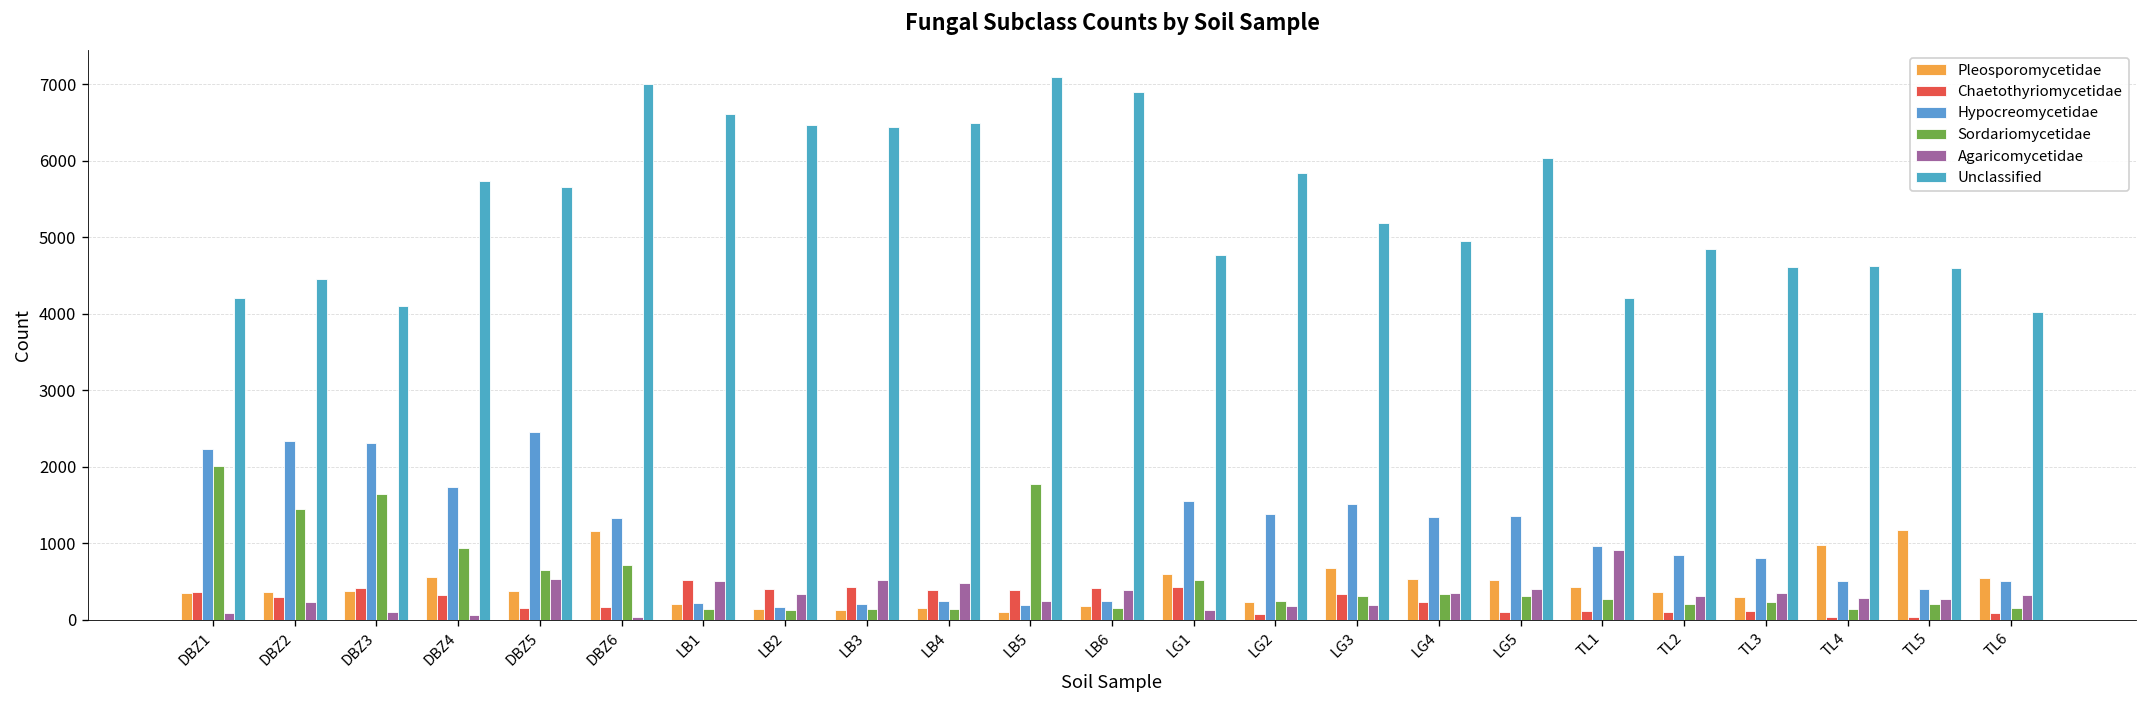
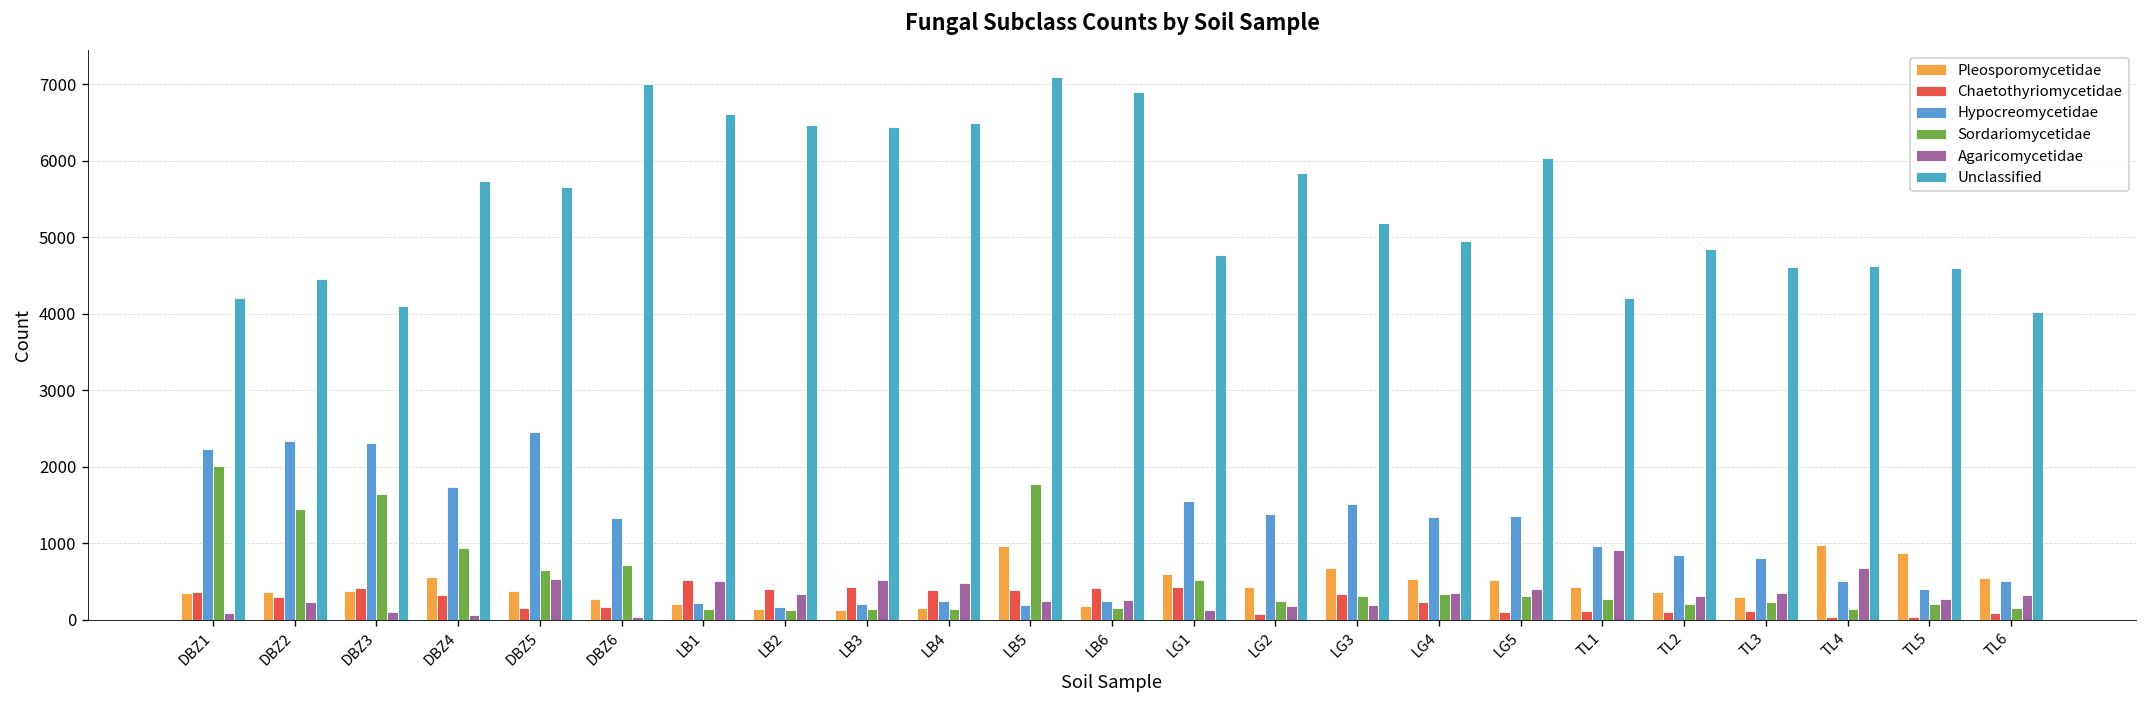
  {
    "Pleosporomycetidae": {
      "DBZ1": 400,
      "DBZ2": 400,
      "DBZ3": 400,
      "DBZ4": 600,
      "DBZ5": 400,
-     "DBZ6": 1200,
+     "DBZ6": 300,
      "LB1": 200,
      "LB2": 100,
      "LB3": 100,
      "LB4": 200,
-     "LB5": 100,
+     "LB5": 1000,
      "LB6": 200,
      "LG1": 600,
-     "LG2": 200,
+     "LG2": 400,
      "LG3": 700,
      "LG4": 500,
      "LG5": 500,
      "TL1": 400,
      "TL2": 400,
      "TL3": 300,
      "TL4": 1000,
-     "TL5": 1200,
+     "TL5": 900,
      "TL6": 500
    },
    "Chaetothyriomycetidae": {
      "DBZ1": 400,
      "DBZ2": 300,
      "DBZ3": 400,
      "DBZ4": 300,
      "DBZ5": 100,
      "DBZ6": 200,
      "LB1": 500,
      "LB2": 400,
      "LB3": 400,
      "LB4": 400,
      "LB5": 400,
      "LB6": 400,
      "LG1": 400,
      "LG2": 100,
      "LG3": 300,
      "LG4": 200,
      "LG5": 100,
      "TL1": 100,
      "TL2": 100,
      "TL3": 100,
      "TL6": 100
    },
    "Sordariomycetidae": {
      "DBZ1": 2000,
      "DBZ2": 1400,
      "DBZ3": 1600,
      "DBZ4": 900,
      "DBZ5": 600,
      "DBZ6": 700,
      "LB1": 100,
      "LB2": 100,
      "LB3": 100,
      "LB4": 100,
      "LB5": 1800,
      "LB6": 200,
      "LG1": 500,
      "LG2": 200,
      "LG3": 300,
      "LG4": 300,
      "LG5": 300,
      "TL1": 300,
      "TL2": 200,
      "TL3": 200,
      "TL4": 100,
      "TL5": 200,
      "TL6": 100
    },
    "Agaricomycetidae": {
      "DBZ1": 100,
      "DBZ2": 200,
      "DBZ3": 100,
      "DBZ4": 100,
      "DBZ5": 500,
      "DBZ6": 0,
      "LB1": 500,
      "LB2": 300,
      "LB3": 500,
      "LB4": 500,
      "LB5": 200,
-     "LB6": 400,
+     "LB6": 300,
      "LG1": 100,
      "LG2": 200,
      "LG3": 200,
      "LG4": 300,
      "LG5": 400,
      "TL1": 900,
      "TL2": 300,
      "TL3": 300,
-     "TL4": 300,
+     "TL4": 700,
      "TL5": 300,
      "TL6": 300
    }
  }
